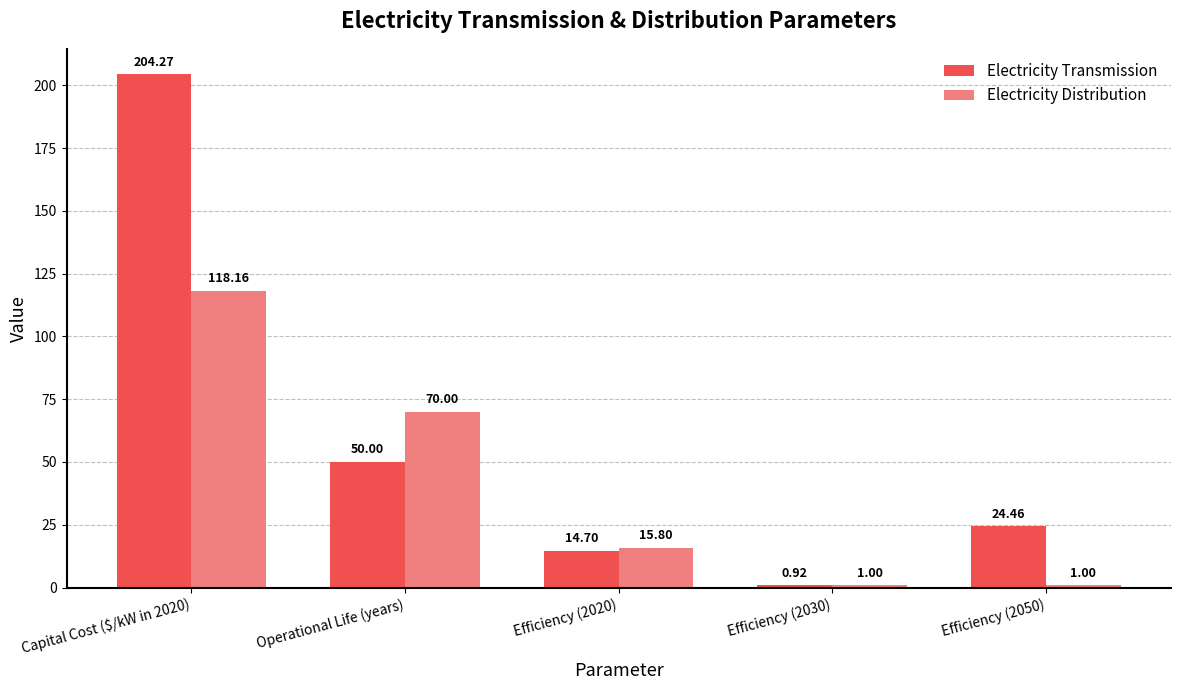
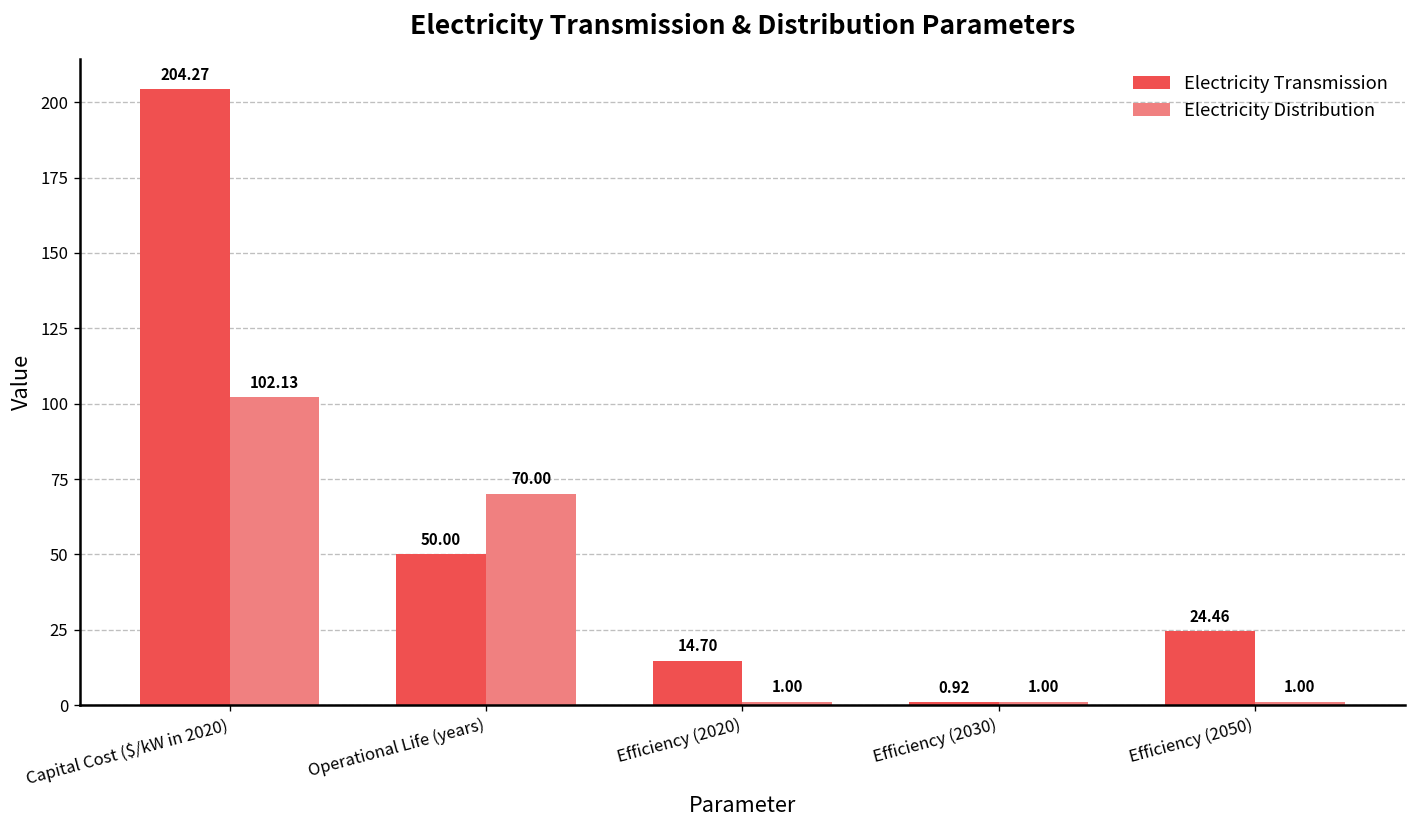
  {
    "Electricity Transmission": {
      "Capital Cost ($/kW in 2020)": 204.27,
      "Operational Life (years)": 50.00,
      "Efficiency (2020)": 14.70,
      "Efficiency (2030)": 0.92,
      "Efficiency (2050)": 24.46
    },
    "Electricity Distribution": {
-     "Capital Cost ($/kW in 2020)": 118.16,
+     "Capital Cost ($/kW in 2020)": 102.13,
      "Operational Life (years)": 70.00,
-     "Efficiency (2020)": 15.80,
+     "Efficiency (2020)": 1.00,
      "Efficiency (2030)": 1.00,
      "Efficiency (2050)": 1.00
    }
  }
